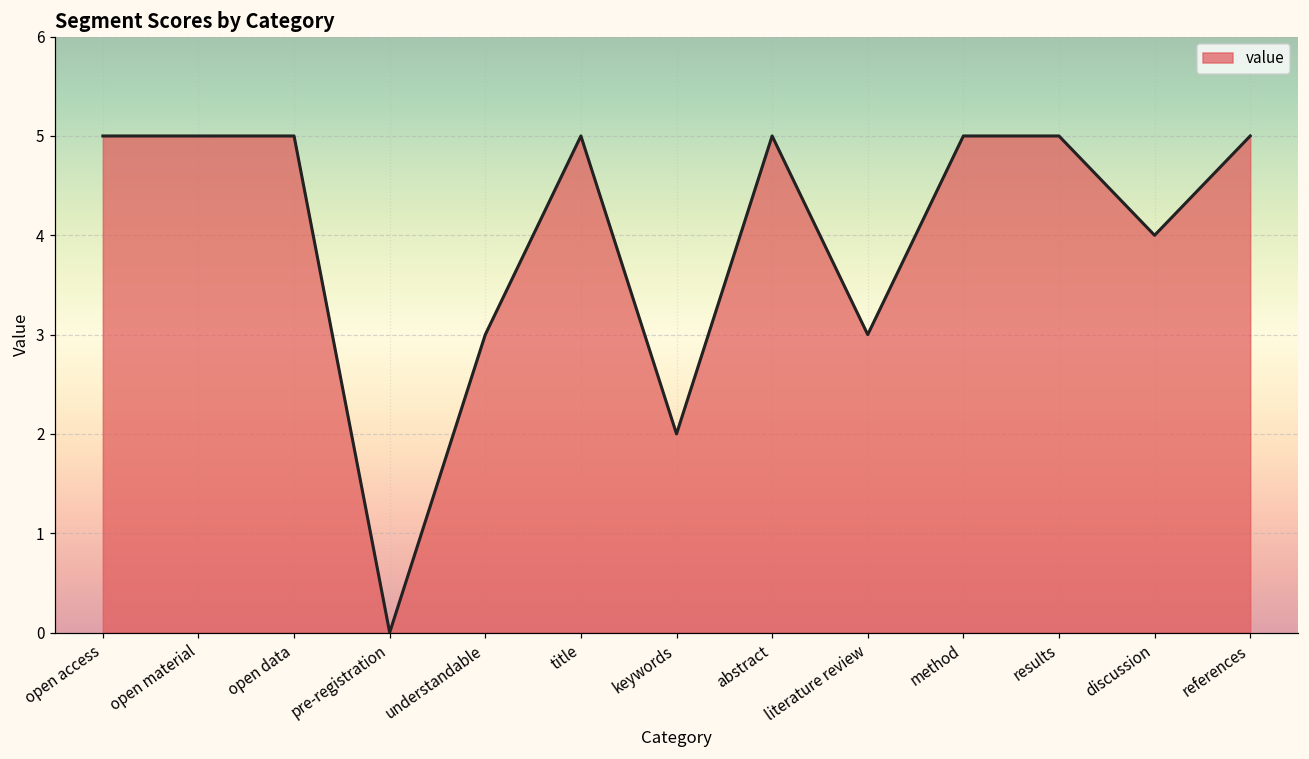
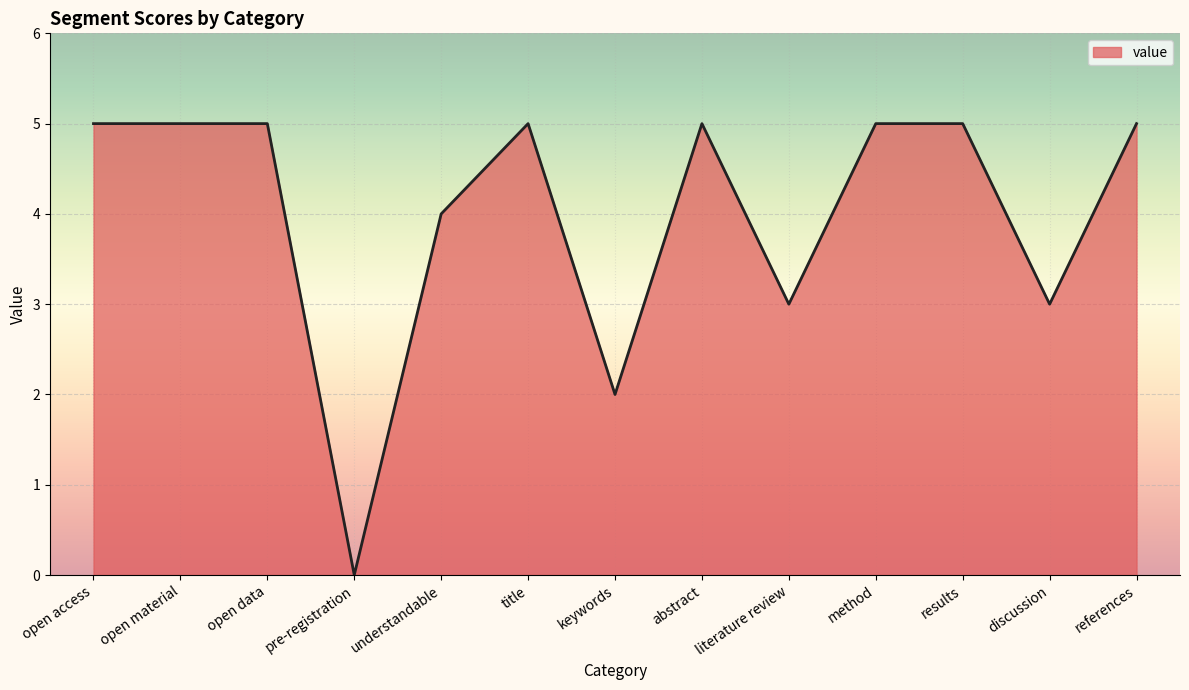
  {
    "open access": 5,
    "open material": 5,
    "open data": 5,
    "pre-registration": 0,
-   "understandable": 3,
+   "understandable": 4,
    "title": 5,
    "keywords": 2,
    "abstract": 5,
    "literature review": 3,
    "method": 5,
    "results": 5,
-   "discussion": 4,
+   "discussion": 3,
    "references": 5
  }
